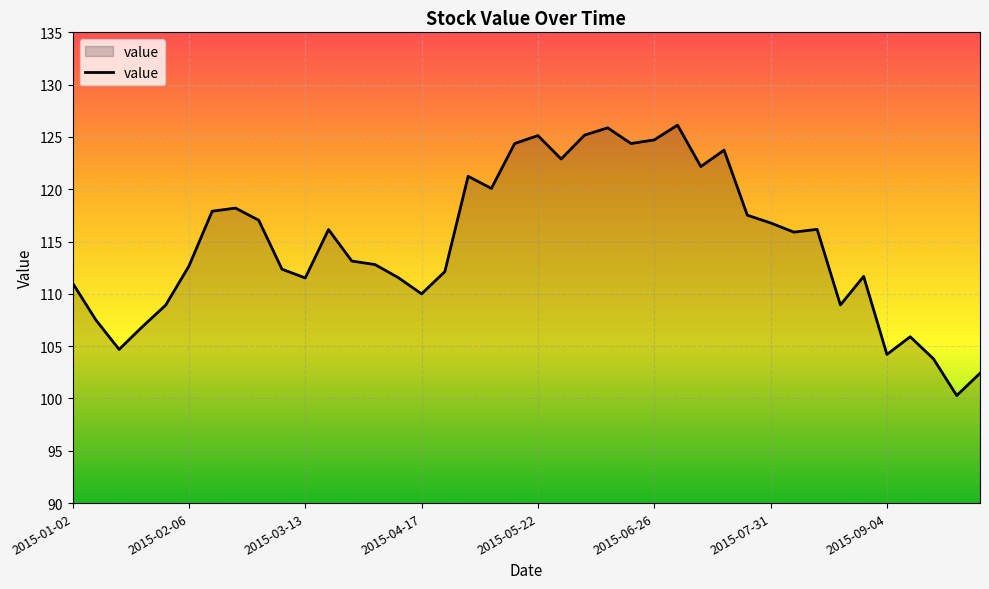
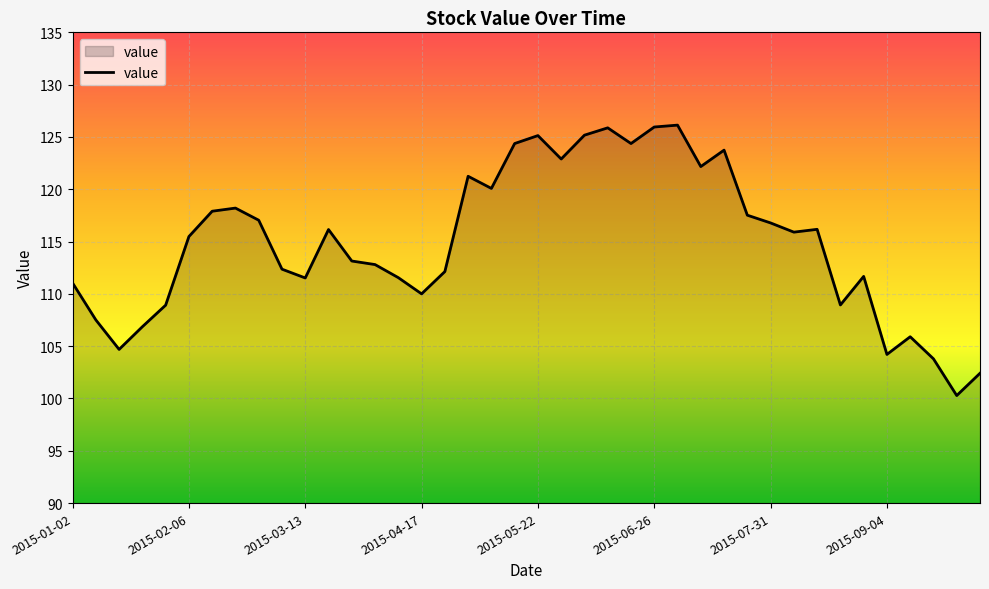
  {
    "2015-01-02": 111.0,
-   "2015-02-06": 112.7,
+   "2015-02-06": 115.5,
    "2015-03-13": 111.5,
    "2015-04-17": 110.0,
    "2015-05-22": 125.1,
-   "2015-06-26": 124.7,
+   "2015-06-26": 126.0,
    "2015-07-31": 116.8,
    "2015-09-04": 104.2
  }
